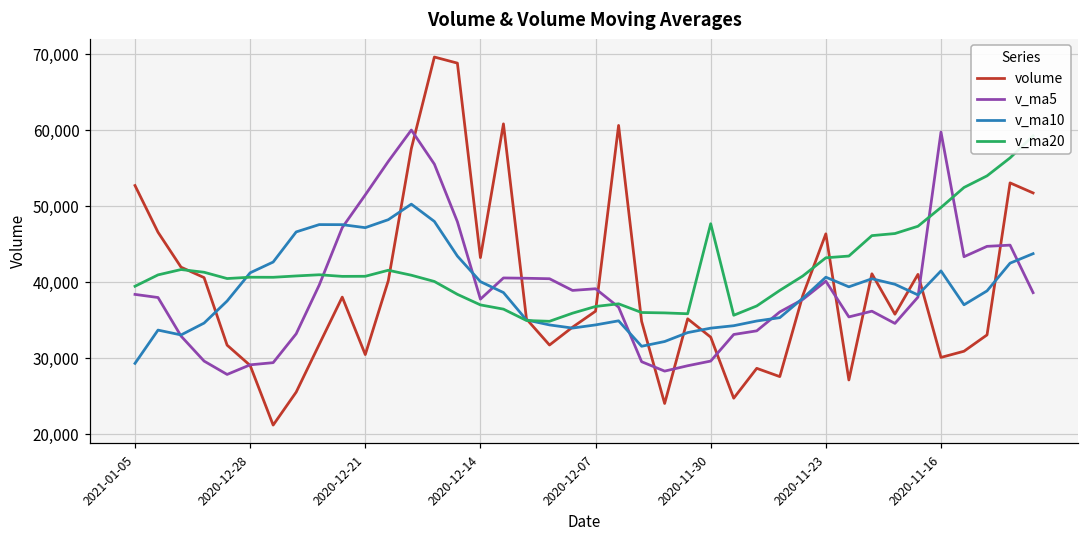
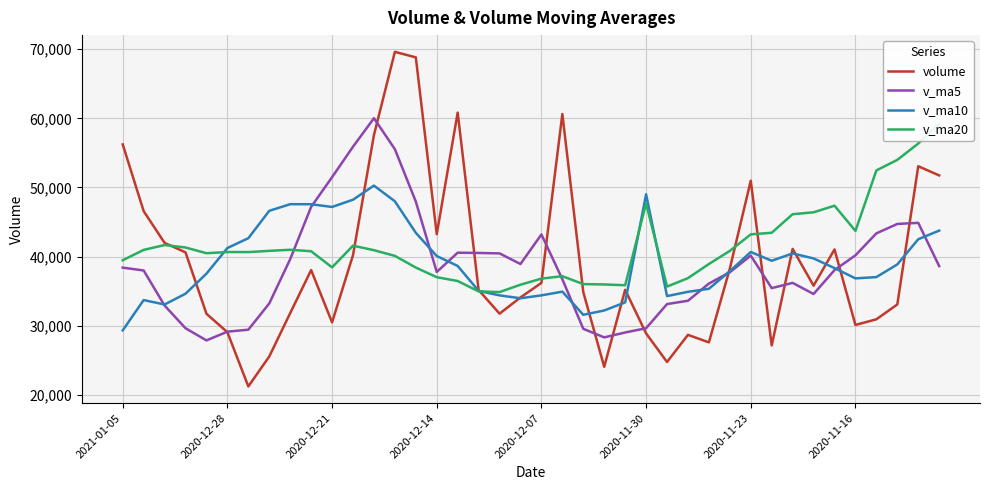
  {
    "volume": {
-     "2021-01-05": "53,000",
+     "2021-01-05": "56,000",
      "2020-12-21": "30,000",
      "2020-12-14": "43,000",
      "2020-12-07": "36,000",
-     "2020-11-30": "33,000",
-     "2020-11-23": "46,000",
+     "2020-11-30": "29,000",
+     "2020-11-23": "51,000",
      "2020-11-16": "30,000"
    },
    "v_ma5": {
      "2021-01-05": "38,000",
      "2020-12-21": "51,000",
      "2020-12-14": "38,000",
-     "2020-12-07": "39,000",
+     "2020-12-07": "43,000",
      "2020-11-30": "30,000",
      "2020-11-23": "40,000",
-     "2020-11-16": "60,000"
+     "2020-11-16": "40,000"
    },
    "v_ma10": {
      "2021-01-05": "29,000",
      "2020-12-28": "41,000",
      "2020-12-21": "47,000",
      "2020-12-14": "40,000",
      "2020-12-07": "34,000",
-     "2020-11-30": "34,000",
+     "2020-11-30": "49,000",
      "2020-11-23": "41,000",
-     "2020-11-16": "41,000"
+     "2020-11-16": "37,000"
    },
    "v_ma20": {
      "2021-01-05": "39,000",
      "2020-12-28": "41,000",
-     "2020-12-21": "41,000",
+     "2020-12-21": "38,000",
      "2020-12-14": "37,000",
      "2020-12-07": "37,000",
      "2020-11-30": "48,000",
      "2020-11-23": "43,000",
-     "2020-11-16": "50,000"
+     "2020-11-16": "44,000"
    }
  }
